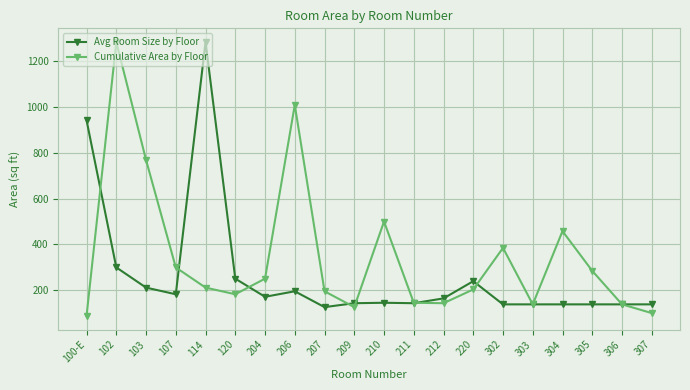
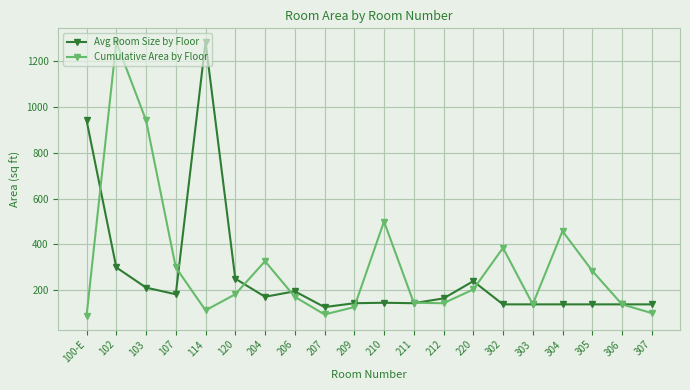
  {
    "Avg Room Size by Floor": {
      "100-E": 940,
      "102": 300,
      "103": 210,
      "107": 180,
      "120": 250,
      "204": 170,
      "206": 200,
      "207": 130,
      "209": 140,
      "210": 150,
      "212": 170,
      "220": 240,
      "302": 140,
      "304": 140,
      "305": 140,
      "307": 140
    },
    "Cumulative Area by Floor": {
      "100-E": 90,
-     "103": 770,
+     "103": 940,
      "107": 300,
-     "114": 210,
+     "114": 110,
      "120": 180,
-     "204": 250,
-     "206": 1010,
-     "207": 200,
+     "204": 330,
+     "206": 170,
+     "207": 100,
      "209": 130,
      "210": 500,
      "212": 140,
      "220": 200,
      "302": 390,
      "304": 460,
      "305": 290,
      "307": 100
    }
  }
